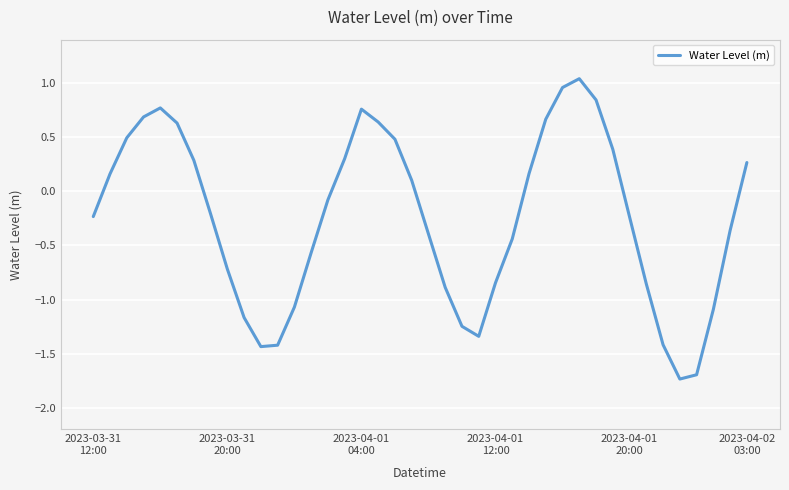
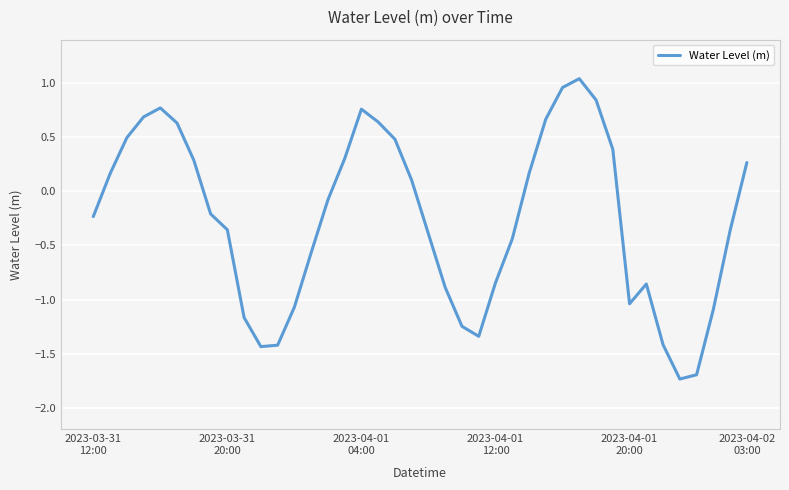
  {
    "2023-03-31 12:00": -0.23,
-   "2023-03-31 20:00": -0.72,
+   "2023-03-31 20:00": -0.36,
    "2023-04-01 04:00": 0.76,
    "2023-04-01 12:00": -0.85,
-   "2023-04-01 20:00": -0.24,
+   "2023-04-01 20:00": -1.04,
    "2023-04-02 03:00": 0.27
  }
